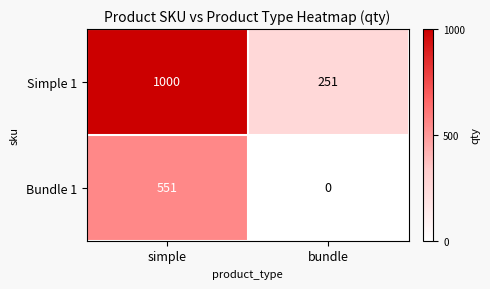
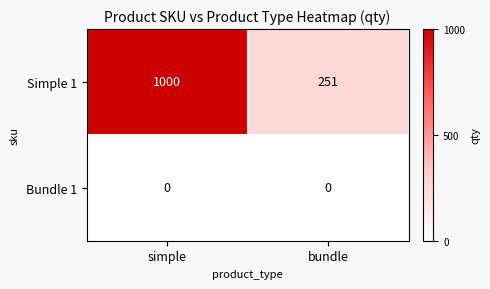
  {
    "Simple 1": {
      "simple": 1000,
      "bundle": 251
    },
    "Bundle 1": {
-     "simple": 551,
+     "simple": 0,
      "bundle": 0
    }
  }
